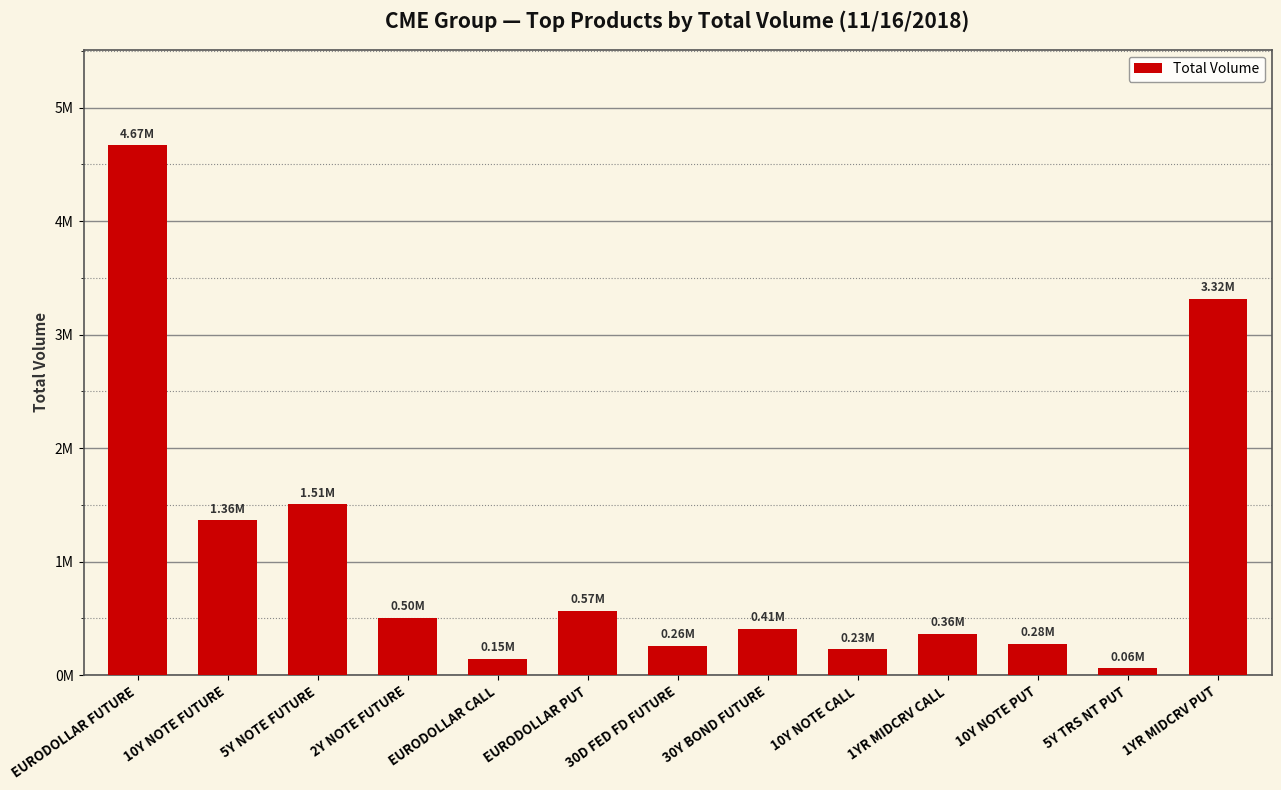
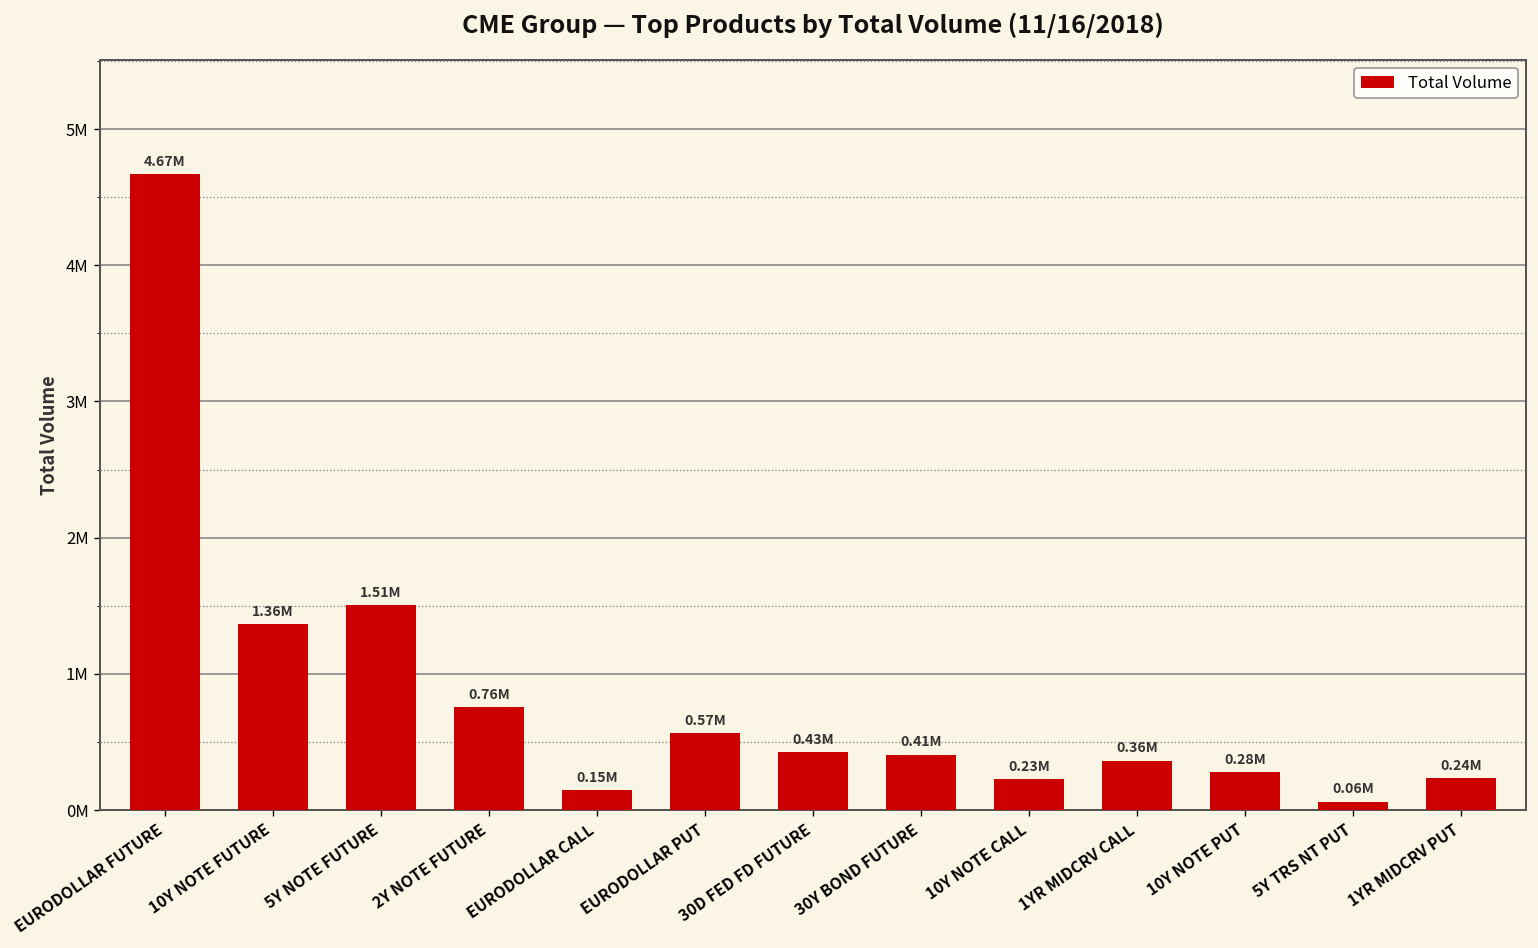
  {
    "EURODOLLAR FUTURE": "4.67M",
    "10Y NOTE FUTURE": "1.36M",
    "5Y NOTE FUTURE": "1.51M",
-   "2Y NOTE FUTURE": "0.50M",
+   "2Y NOTE FUTURE": "0.76M",
    "EURODOLLAR CALL": "0.15M",
    "EURODOLLAR PUT": "0.57M",
-   "30D FED FD FUTURE": "0.26M",
+   "30D FED FD FUTURE": "0.43M",
    "30Y BOND FUTURE": "0.41M",
    "10Y NOTE CALL": "0.23M",
    "1YR MIDCRV CALL": "0.36M",
    "10Y NOTE PUT": "0.28M",
    "5Y TRS NT PUT": "0.06M",
-   "1YR MIDCRV PUT": "3.32M"
+   "1YR MIDCRV PUT": "0.24M"
  }
